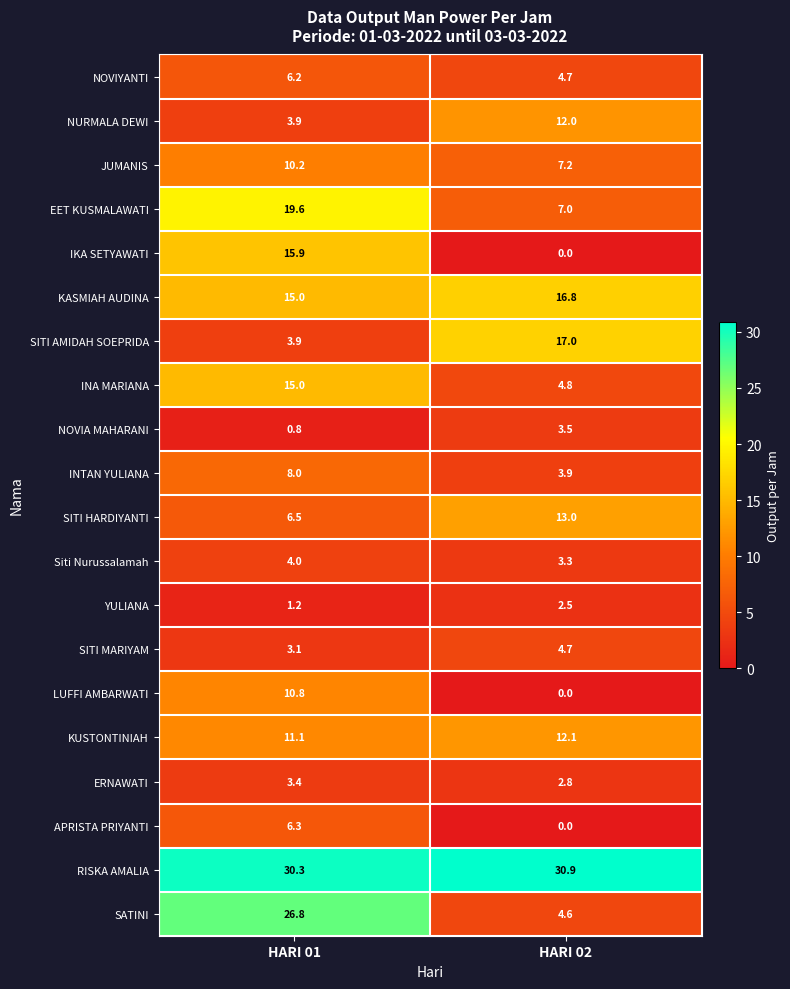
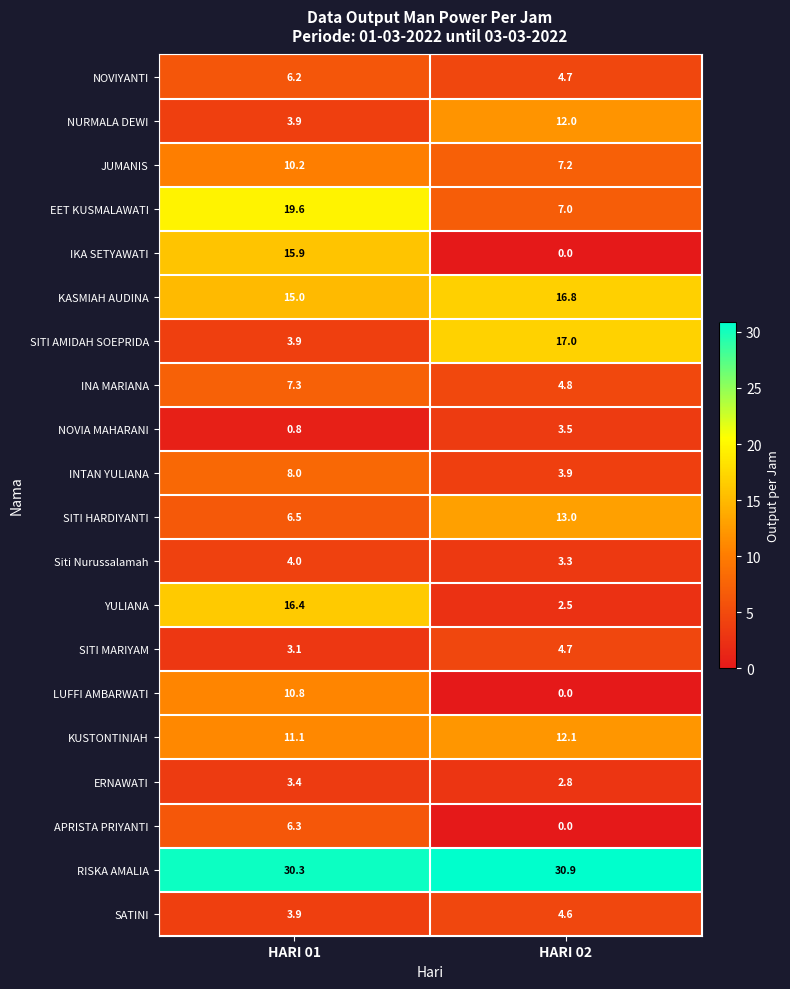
  {
    "NOVIYANTI": {
      "HARI 01": 6.2,
      "HARI 02": 4.7
    },
    "NURMALA DEWI": {
      "HARI 01": 3.9,
      "HARI 02": 12.0
    },
    "JUMANIS": {
      "HARI 01": 10.2,
      "HARI 02": 7.2
    },
    "EET KUSMALAWATI": {
      "HARI 01": 19.6,
      "HARI 02": 7.0
    },
    "IKA SETYAWATI": {
      "HARI 01": 15.9,
      "HARI 02": 0.0
    },
    "KASMIAH AUDINA": {
      "HARI 01": 15.0,
      "HARI 02": 16.8
    },
    "SITI AMIDAH SOEPRIDA": {
      "HARI 01": 3.9,
      "HARI 02": 17.0
    },
    "INA MARIANA": {
-     "HARI 01": 15.0,
+     "HARI 01": 7.3,
      "HARI 02": 4.8
    },
    "NOVIA MAHARANI": {
      "HARI 01": 0.8,
      "HARI 02": 3.5
    },
    "INTAN YULIANA": {
      "HARI 01": 8.0,
      "HARI 02": 3.9
    },
    "SITI HARDIYANTI": {
      "HARI 01": 6.5,
      "HARI 02": 13.0
    },
    "Siti Nurussalamah": {
      "HARI 01": 4.0,
      "HARI 02": 3.3
    },
    "YULIANA": {
-     "HARI 01": 1.2,
+     "HARI 01": 16.4,
      "HARI 02": 2.5
    },
    "SITI MARIYAM": {
      "HARI 01": 3.1,
      "HARI 02": 4.7
    },
    "LUFFI AMBARWATI": {
      "HARI 01": 10.8,
      "HARI 02": 0.0
    },
    "KUSTONTINIAH": {
      "HARI 01": 11.1,
      "HARI 02": 12.1
    },
    "ERNAWATI": {
      "HARI 01": 3.4,
      "HARI 02": 2.8
    },
    "APRISTA PRIYANTI": {
      "HARI 01": 6.3,
      "HARI 02": 0.0
    },
    "RISKA AMALIA": {
      "HARI 01": 30.3,
      "HARI 02": 30.9
    },
    "SATINI": {
-     "HARI 01": 26.8,
+     "HARI 01": 3.9,
      "HARI 02": 4.6
    }
  }
